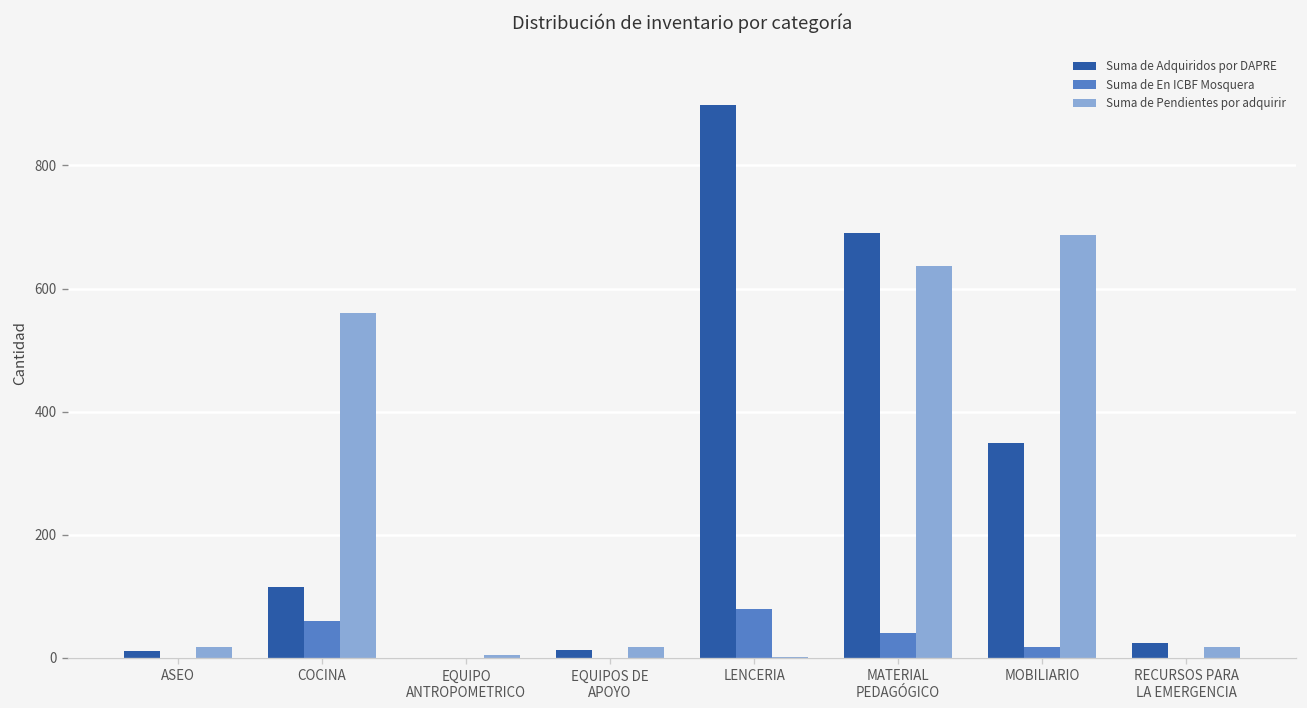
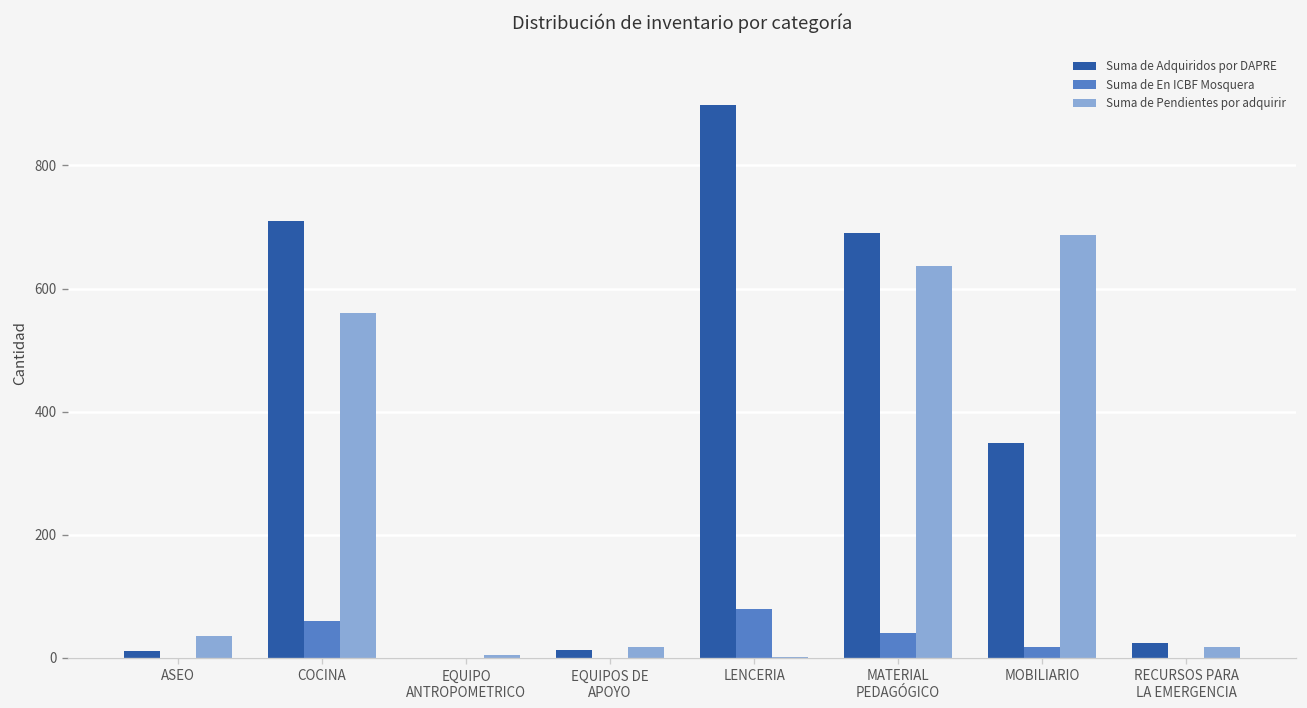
  {
    "Suma de Adquiridos por DAPRE": {
      "ASEO": 10,
-     "COCINA": 120,
+     "COCINA": 710,
      "EQUIPO ANTROPOMETRICO": 0,
      "EQUIPOS DE APOYO": 10,
      "LENCERIA": 900,
      "MATERIAL PEDAGÓGICO": 690,
      "MOBILIARIO": 350,
      "RECURSOS PARA LA EMERGENCIA": 20
    },
    "Suma de En ICBF Mosquera": {
      "ASEO": 0,
      "COCINA": 60,
      "EQUIPO ANTROPOMETRICO": 0,
      "EQUIPOS DE APOYO": 0,
      "LENCERIA": 80,
      "MATERIAL PEDAGÓGICO": 40,
      "MOBILIARIO": 20,
      "RECURSOS PARA LA EMERGENCIA": 0
    },
    "Suma de Pendientes por adquirir": {
-     "ASEO": 20,
+     "ASEO": 40,
      "COCINA": 560,
      "EQUIPOS DE APOYO": 20,
      "MATERIAL PEDAGÓGICO": 640,
      "MOBILIARIO": 690,
      "RECURSOS PARA LA EMERGENCIA": 20
    }
  }
